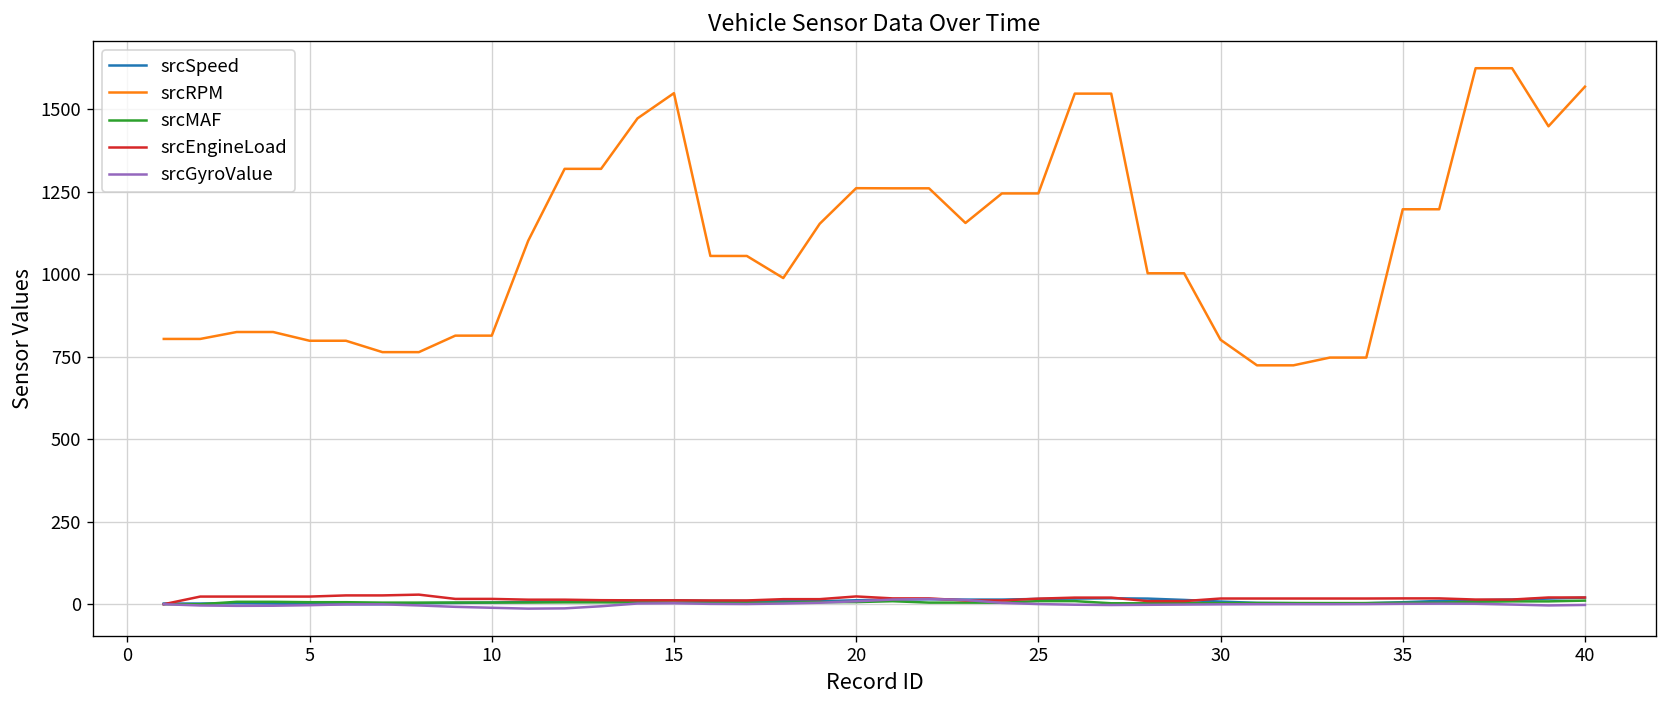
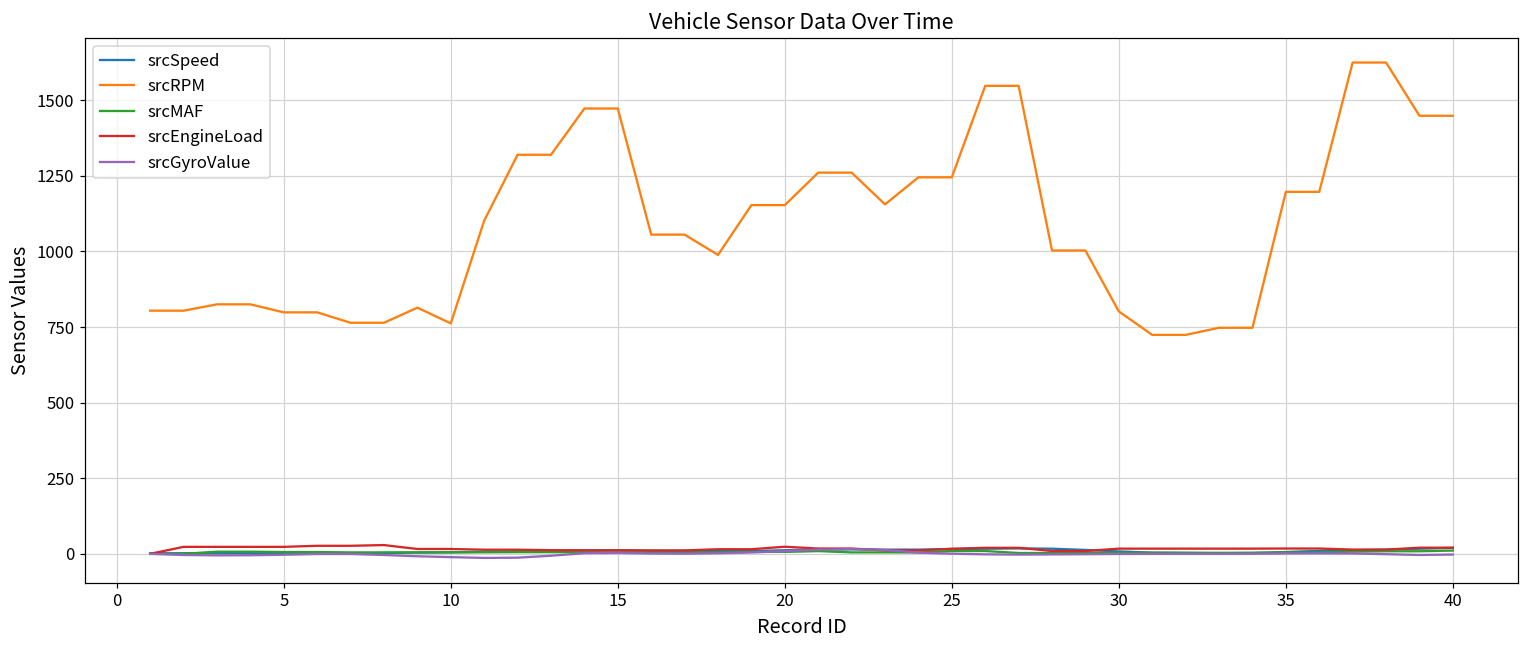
  {
    "srcRPM": {
      "5": 800,
-     "10": 810,
-     "15": 1550,
-     "20": 1260,
+     "10": 760,
+     "15": 1470,
+     "20": 1150,
      "25": 1250,
      "30": 800,
      "35": 1200,
-     "40": 1570
+     "40": 1450
    },
    "srcEngineLoad": {
      "5": 20,
      "10": 20,
      "20": 20,
      "35": 20
    },
    "srcGyroValue": {
      "10": -10,
      "40": 0
    }
  }
